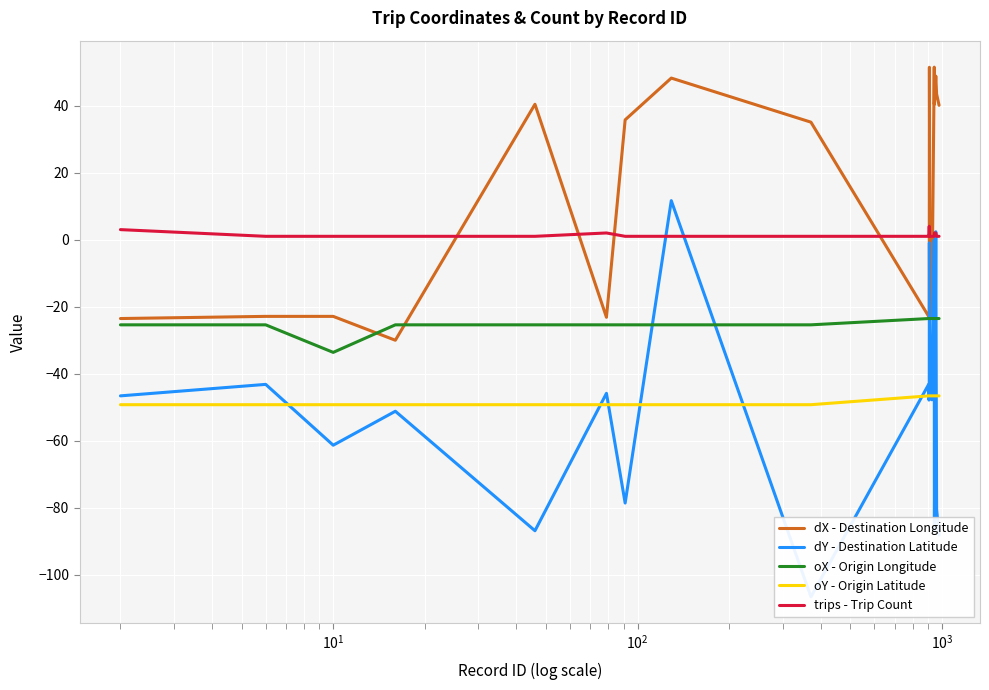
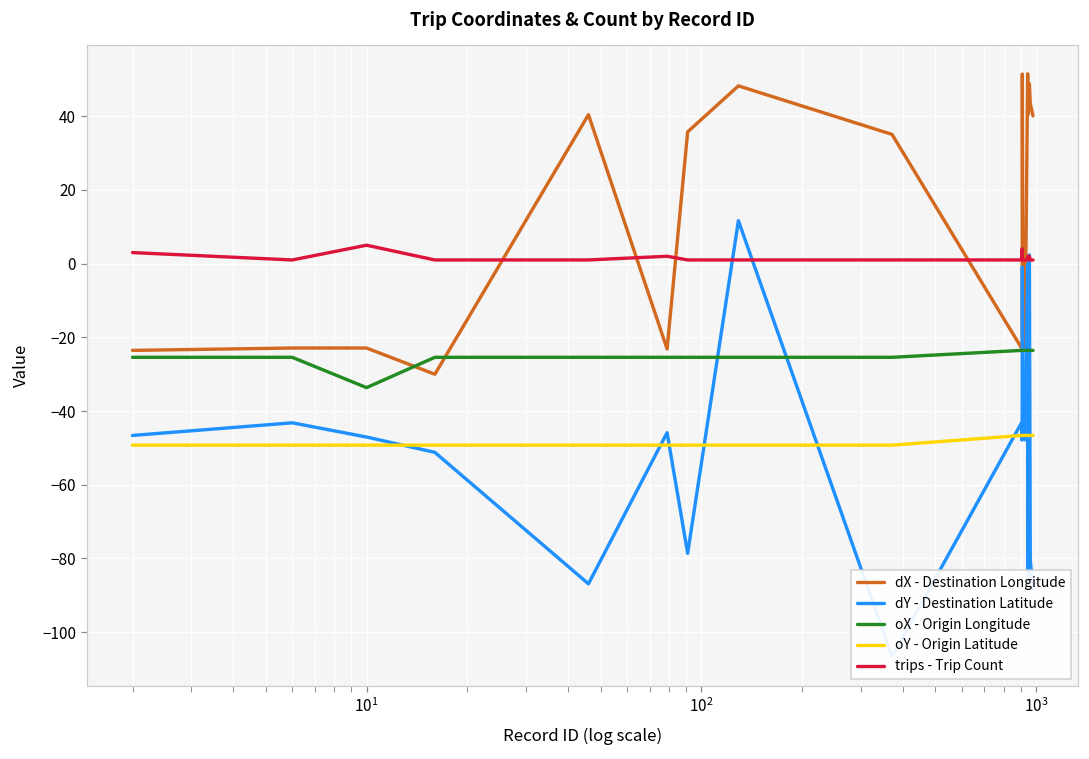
  {
    "dX - Destination Longitude": {
      "10^1": -23
    },
    "dY - Destination Latitude": {
-     "10^1": -61
+     "10^1": -47
    },
    "oX - Origin Longitude": {
      "10^1": -34
    },
    "oY - Origin Latitude": {
      "10^1": -49
    },
    "trips - Trip Count": {
-     "10^1": 1
+     "10^1": 5
    }
  }
